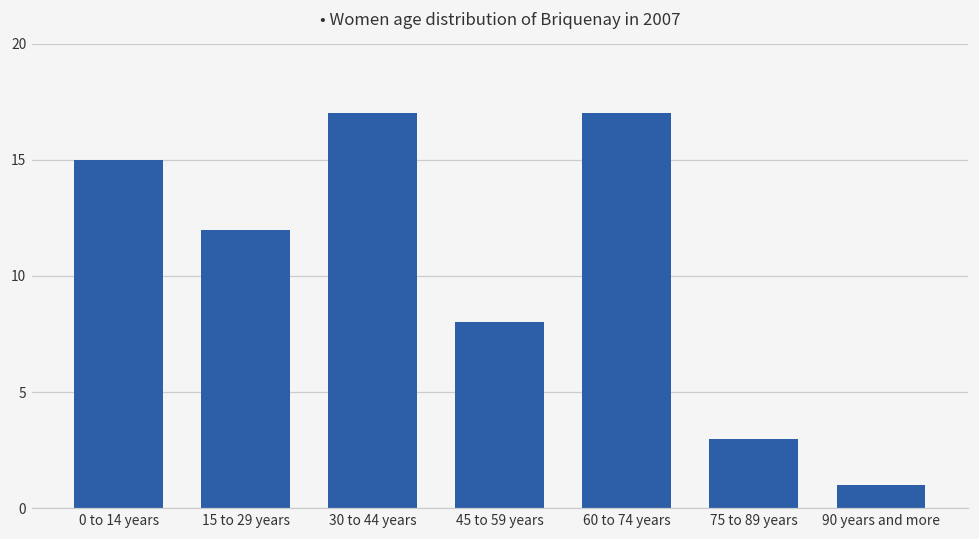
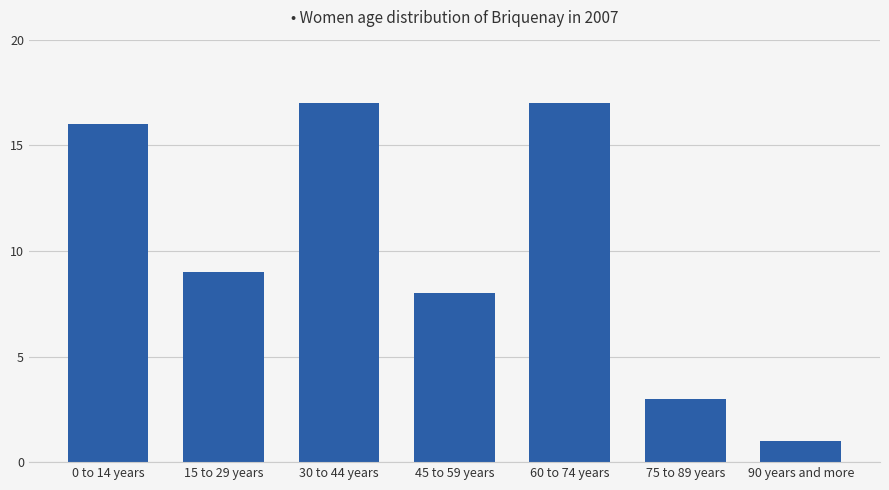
  {
-   "0 to 14 years": 15,
-   "15 to 29 years": 12,
+   "0 to 14 years": 16,
+   "15 to 29 years": 9,
    "30 to 44 years": 17,
    "45 to 59 years": 8,
    "60 to 74 years": 17,
    "75 to 89 years": 3,
    "90 years and more": 1
  }
